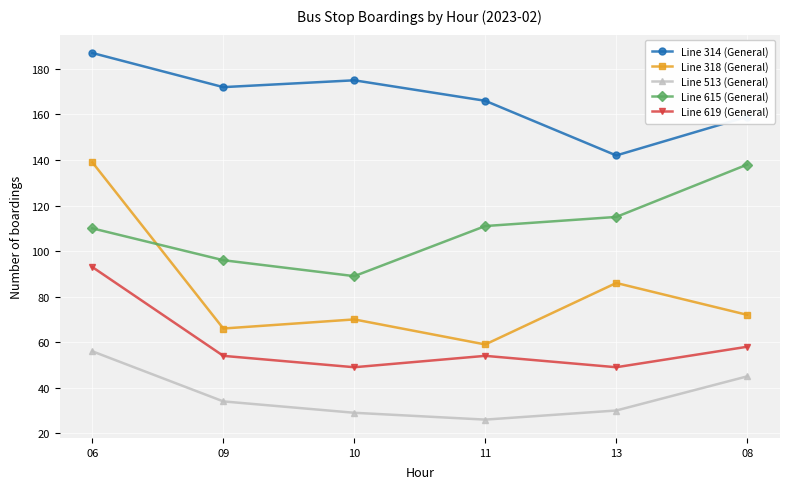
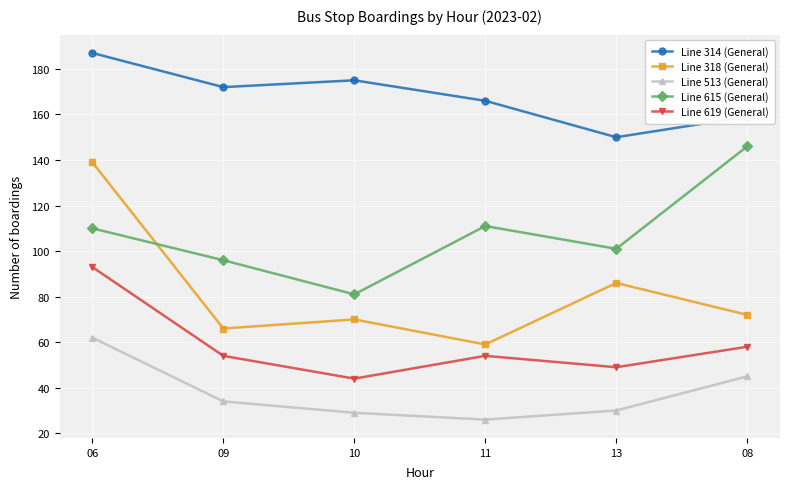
  {
    "Line 314 (General)": {
      "06": 187,
      "09": 172,
      "10": 175,
      "11": 166,
-     "13": 142
+     "13": 150
    },
    "Line 318 (General)": {
      "06": 139,
      "09": 66,
      "10": 70,
      "11": 59,
      "13": 86,
      "08": 72
    },
    "Line 513 (General)": {
-     "06": 56,
+     "06": 62,
      "09": 34,
      "10": 29,
      "11": 26,
      "13": 30,
      "08": 45
    },
    "Line 615 (General)": {
      "06": 110,
      "09": 96,
-     "10": 89,
+     "10": 81,
      "11": 111,
-     "13": 115,
-     "08": 138
+     "13": 101,
+     "08": 146
    },
    "Line 619 (General)": {
      "06": 93,
      "09": 54,
-     "10": 49,
+     "10": 44,
      "11": 54,
      "13": 49,
      "08": 58
    }
  }
